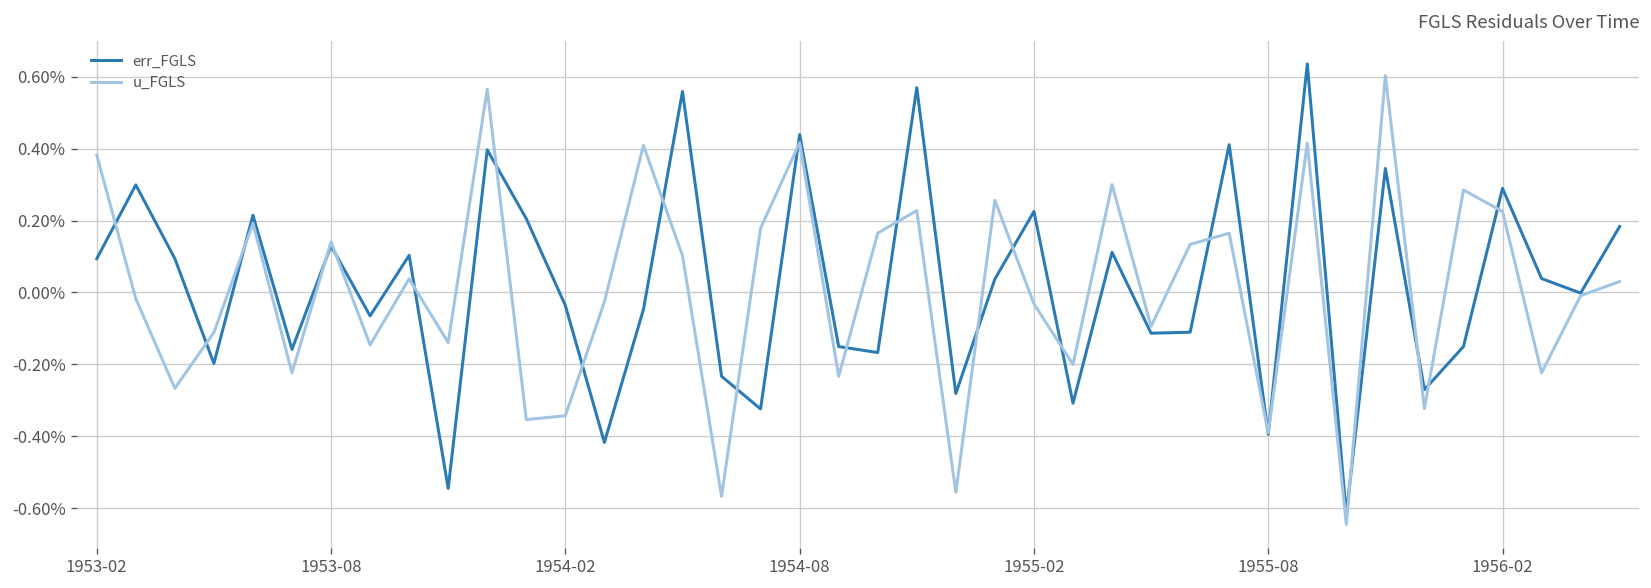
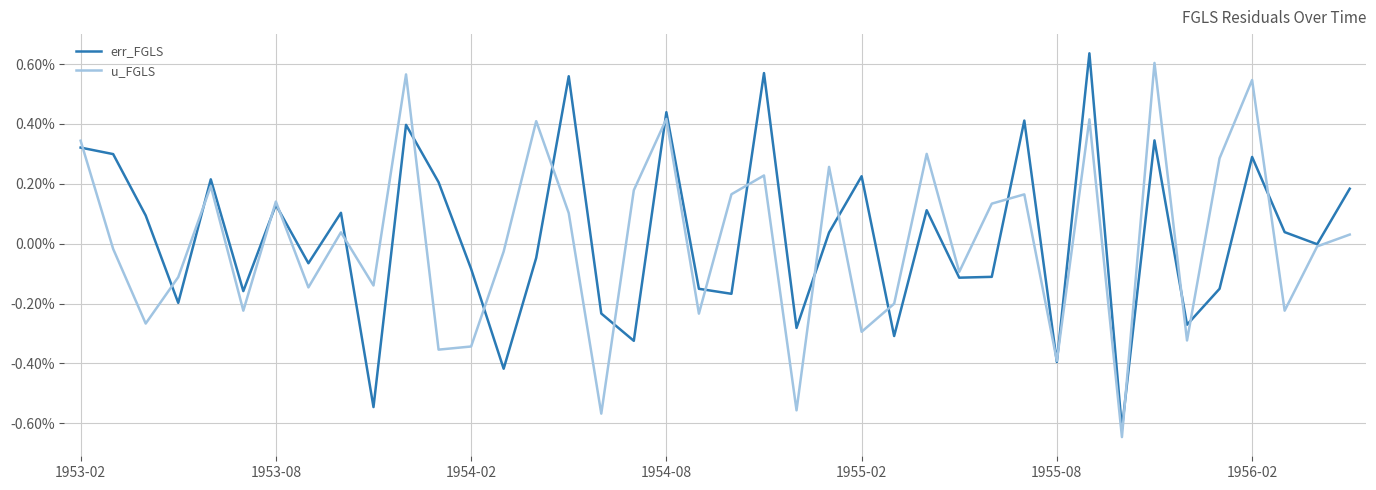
  {
    "err_FGLS": {
-     "1953-02": "0.09%",
+     "1953-02": "0.32%",
      "1953-08": "0.13%",
-     "1954-02": "-0.04%",
+     "1954-02": "-0.08%",
      "1954-08": "0.44%",
      "1955-02": "0.23%",
      "1956-02": "0.29%"
    },
    "u_FGLS": {
-     "1953-02": "0.38%",
+     "1953-02": "0.34%",
      "1953-08": "0.14%",
      "1954-02": "-0.34%",
      "1954-08": "0.42%",
-     "1955-02": "-0.03%",
-     "1956-02": "0.23%"
+     "1955-02": "-0.29%",
+     "1956-02": "0.55%"
    }
  }
